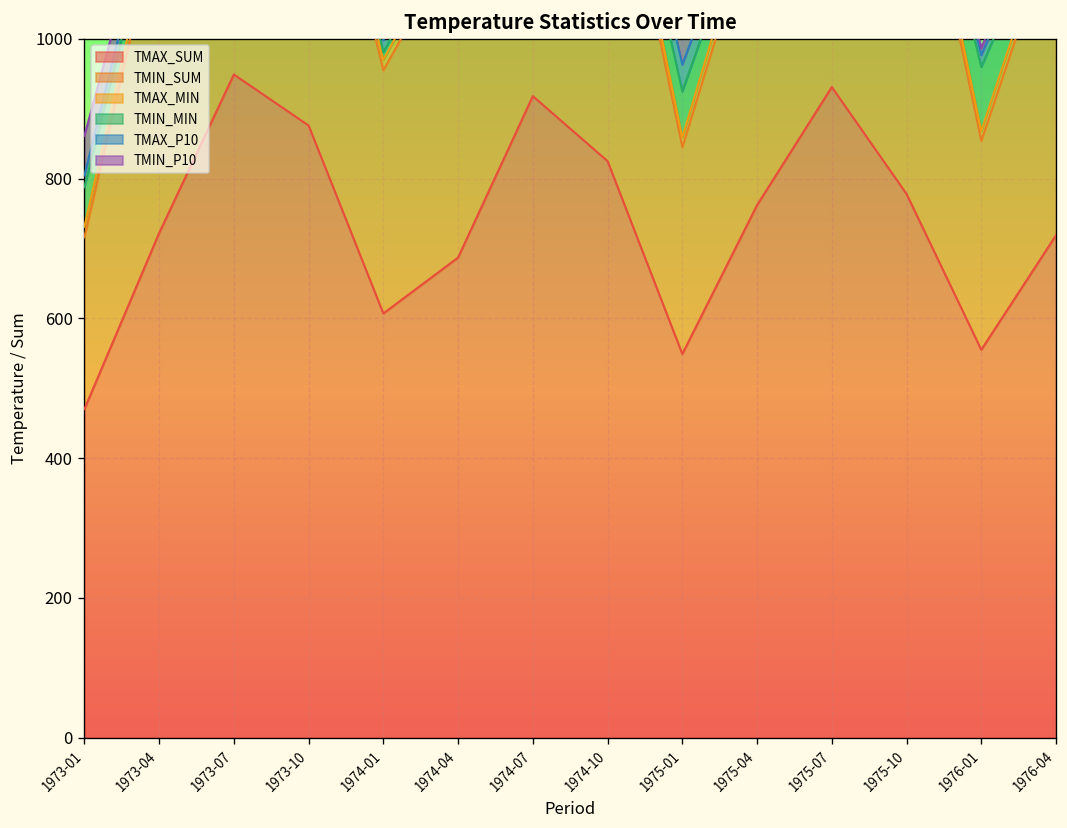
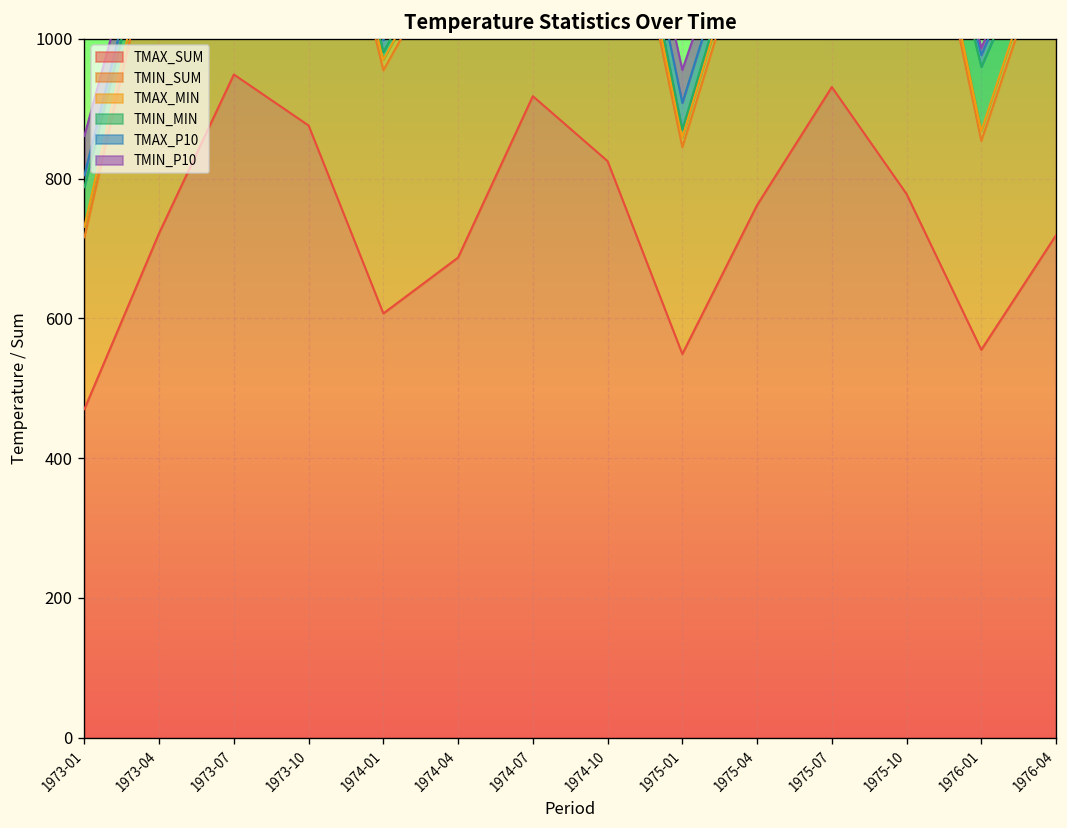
  {
    "TMIN_MIN": {
      "1973-01": 60,
      "1974-01": 10,
-     "1975-01": 70,
+     "1975-01": 10,
      "1976-01": 90
    },
    "TMAX_P10": {
      "1973-01": 20,
      "1974-01": 20,
      "1975-01": 40,
      "1976-01": 20
    },
    "TMIN_P10": {
      "1973-01": 60,
      "1976-01": 10
    }
  }
